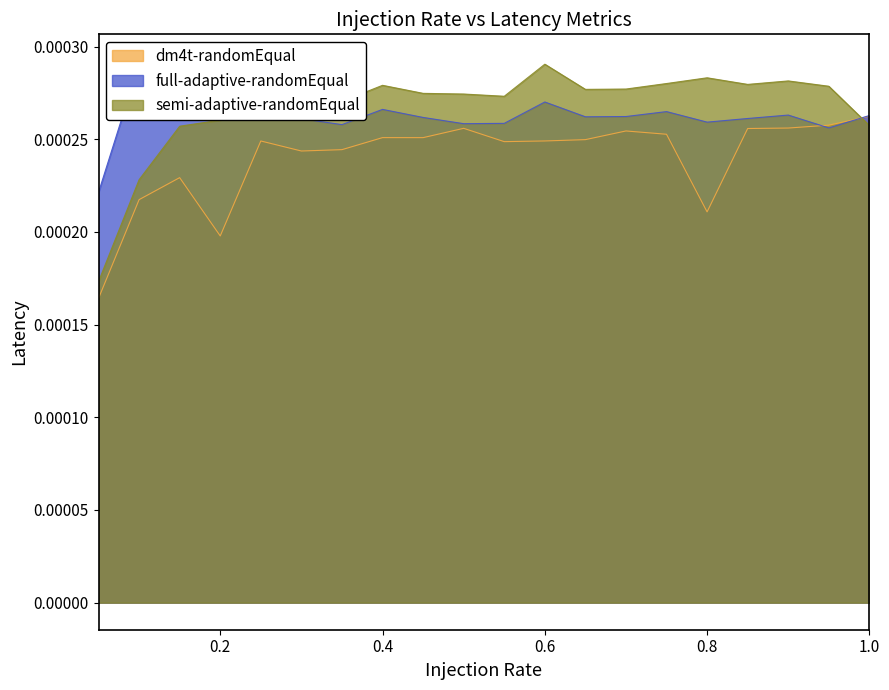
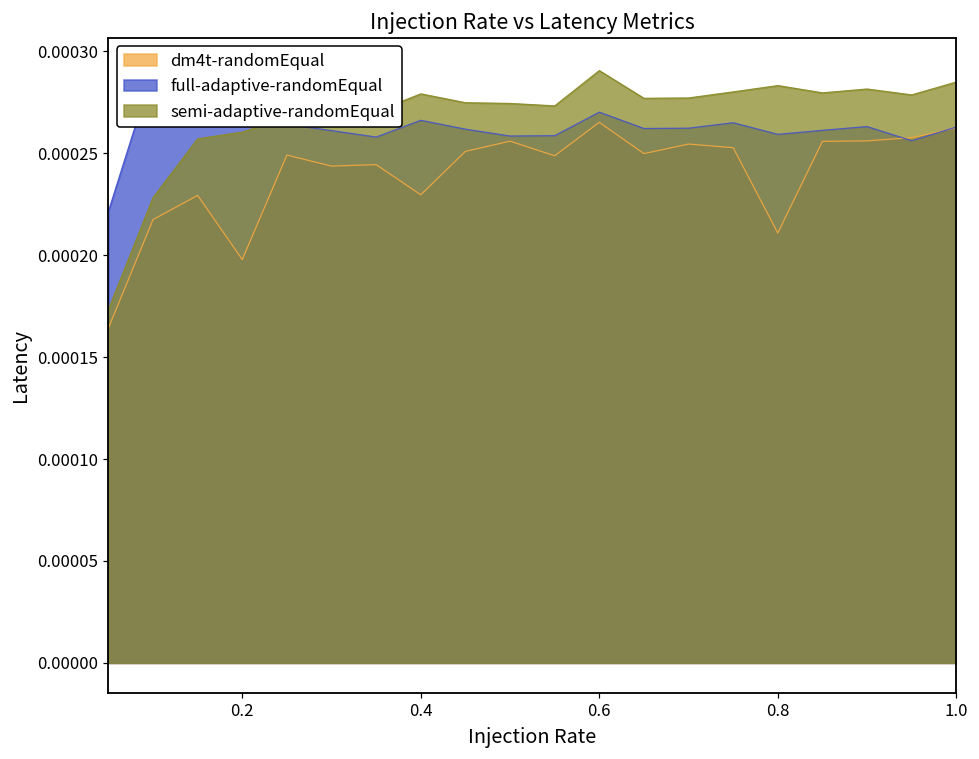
  {
    "dm4t-randomEqual": {
      "0.2": 0.000198,
-     "0.4": 0.000251,
-     "0.6": 0.000249,
+     "0.4": 0.000230,
+     "0.6": 0.000265,
      "0.8": 0.000211
    },
    "full-adaptive-randomEqual": {
      "0.4": 0.000266,
      "0.6": 0.000270,
      "0.8": 0.000259
    },
    "semi-adaptive-randomEqual": {
      "0.4": 0.000279,
      "0.6": 0.000291,
      "0.8": 0.000283,
-     "1.0": 0.000257
+     "1.0": 0.000285
    }
  }
